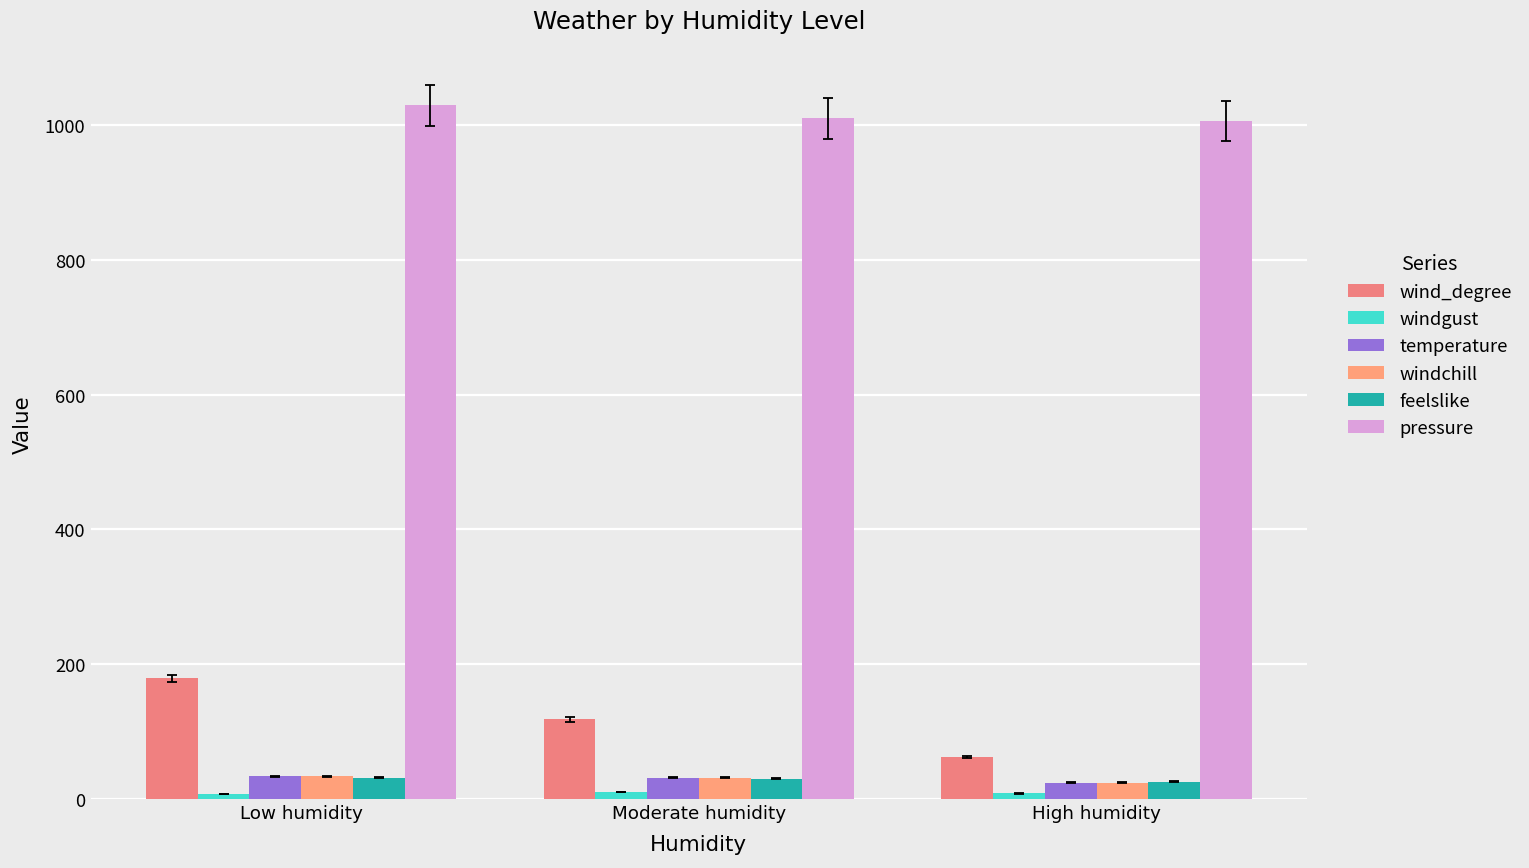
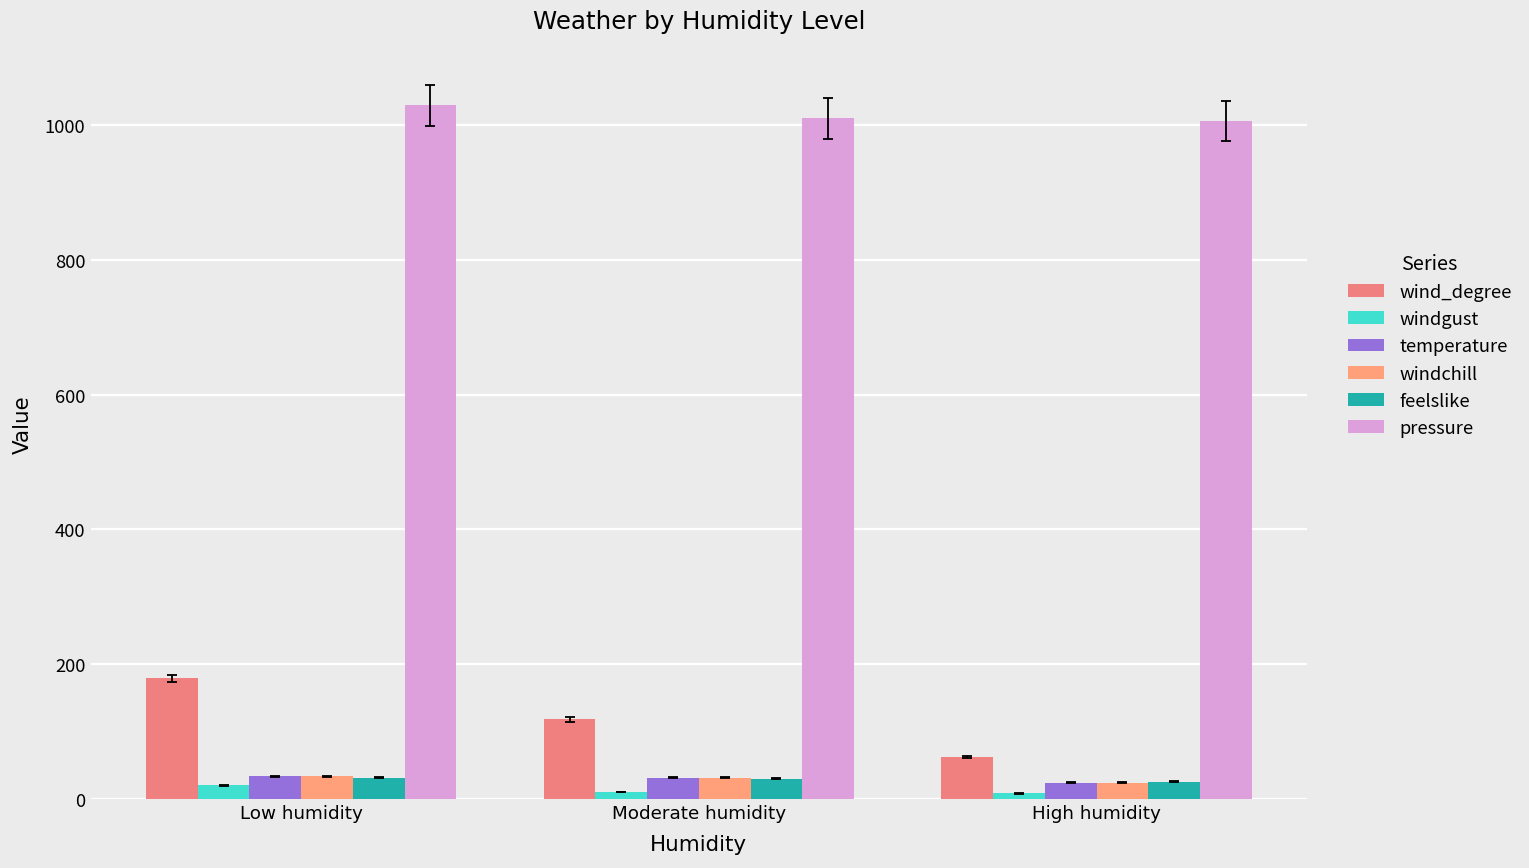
  {
    "windgust": {
-     "Low humidity": 10,
+     "Low humidity": 20,
      "Moderate humidity": 10,
      "High humidity": 10
    },
    "temperature": {
      "Low humidity": 30,
      "Moderate humidity": 30,
      "High humidity": 20
    },
    "pressure": {
      "Low humidity": 1030,
      "Moderate humidity": 1010,
      "High humidity": 1010
    }
  }
